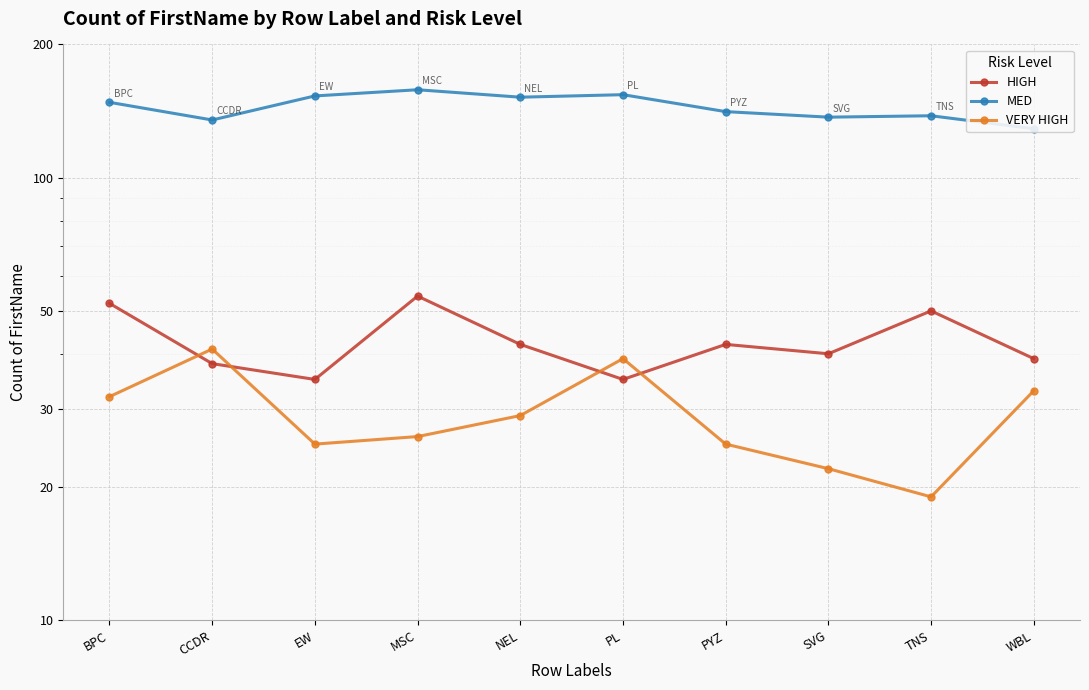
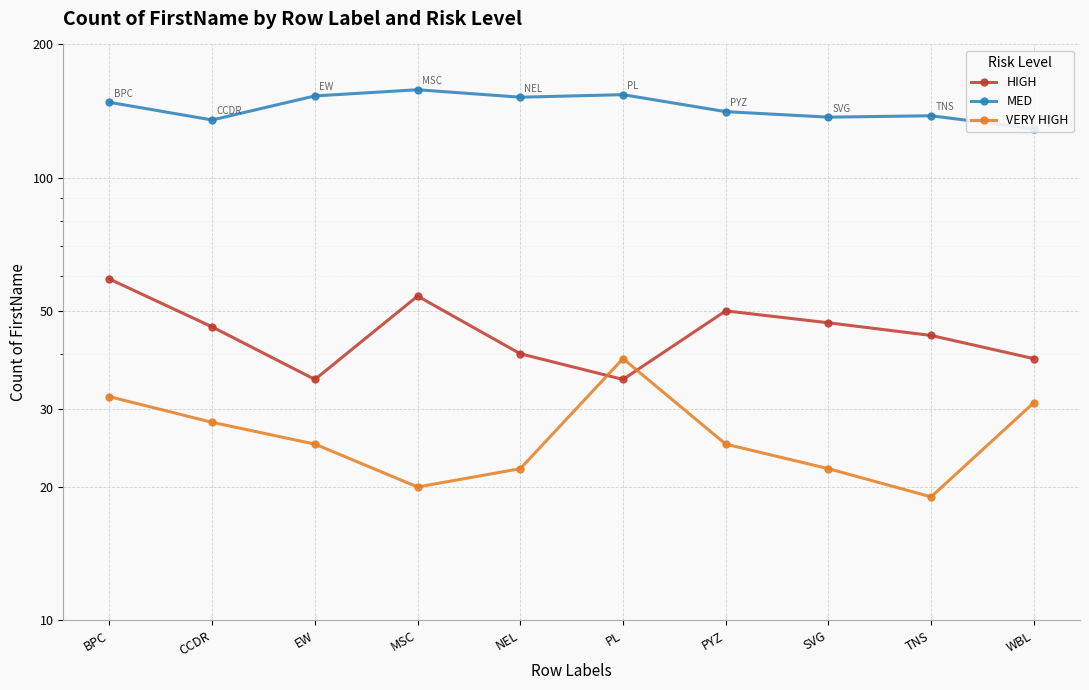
  {
    "HIGH": {
-     "BPC": 52,
-     "CCDR": 38,
+     "BPC": 59,
+     "CCDR": 46,
      "EW": 35,
      "MSC": 54,
-     "NEL": 42,
+     "NEL": 40,
      "PL": 35,
-     "PYZ": 42,
-     "SVG": 40,
-     "TNS": 50,
+     "PYZ": 50,
+     "SVG": 47,
+     "TNS": 44,
      "WBL": 39
    },
    "MED": {
      "BPC": 148,
      "CCDR": 135,
      "EW": 153,
      "MSC": 158,
      "NEL": 152,
      "PL": 154,
      "PYZ": 141,
      "SVG": 137,
      "TNS": 138
    },
    "VERY HIGH": {
      "BPC": 32,
-     "CCDR": 41,
+     "CCDR": 28,
      "EW": 25,
-     "MSC": 26,
-     "NEL": 29,
+     "MSC": 20,
+     "NEL": 22,
      "PL": 39,
      "PYZ": 25,
      "SVG": 22,
      "TNS": 19,
-     "WBL": 33
+     "WBL": 31
    }
  }
